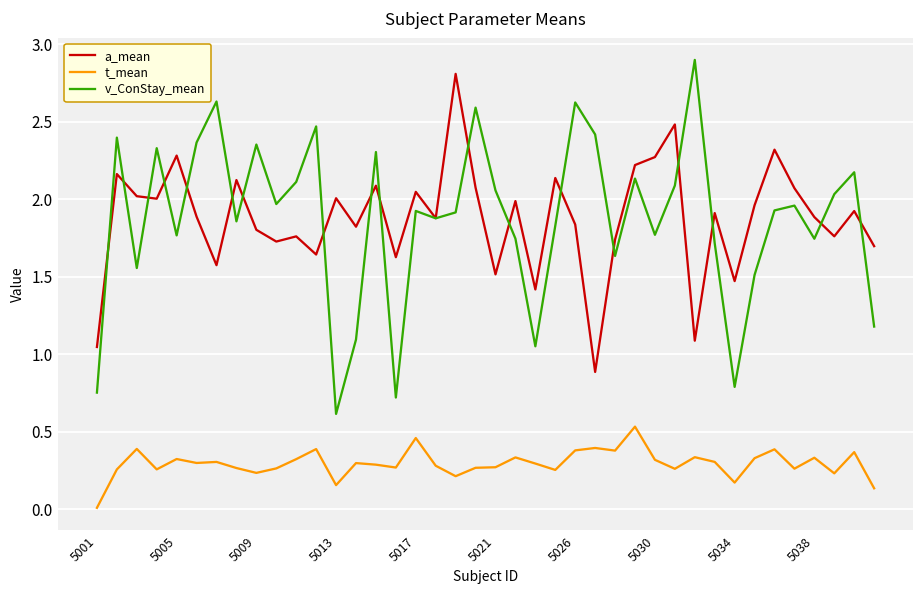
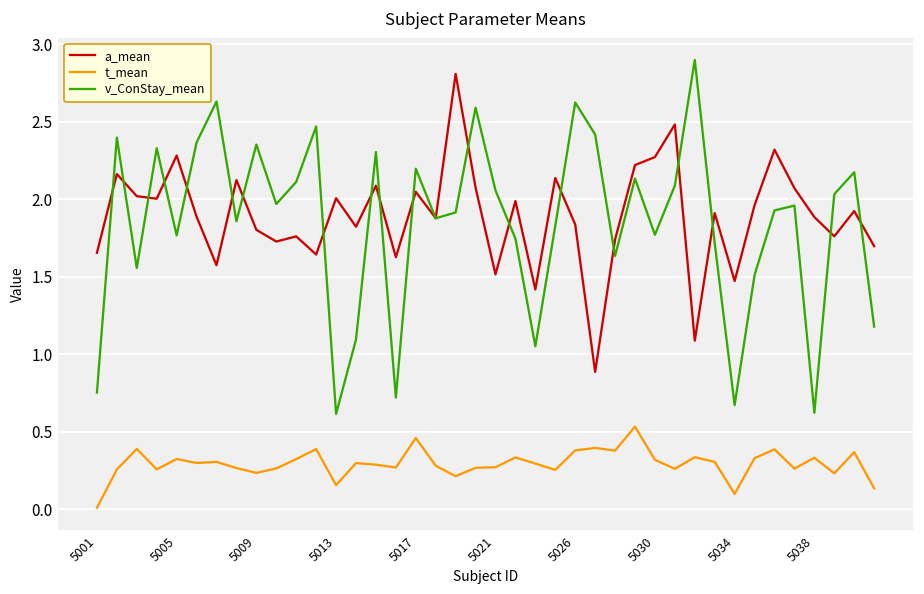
  {
    "a_mean": {
-     "5001": 1.05,
+     "5001": 1.65,
      "5005": 2.28,
      "5009": 1.80,
      "5013": 2.01,
      "5017": 2.05,
      "5021": 1.52,
      "5026": 1.84,
      "5030": 2.27,
      "5034": 1.47,
      "5038": 1.88
    },
    "t_mean": {
      "5001": 0.01,
      "5005": 0.32,
      "5009": 0.23,
      "5013": 0.16,
      "5017": 0.46,
      "5021": 0.27,
      "5026": 0.38,
      "5030": 0.32,
-     "5034": 0.17,
+     "5034": 0.10,
      "5038": 0.33
    },
    "v_ConStay_mean": {
      "5001": 0.75,
      "5005": 1.77,
      "5009": 2.35,
      "5013": 0.61,
-     "5017": 1.92,
+     "5017": 2.20,
      "5021": 2.06,
      "5026": 2.62,
      "5030": 1.77,
-     "5034": 0.79,
-     "5038": 1.74
+     "5034": 0.67,
+     "5038": 0.62
    }
  }
